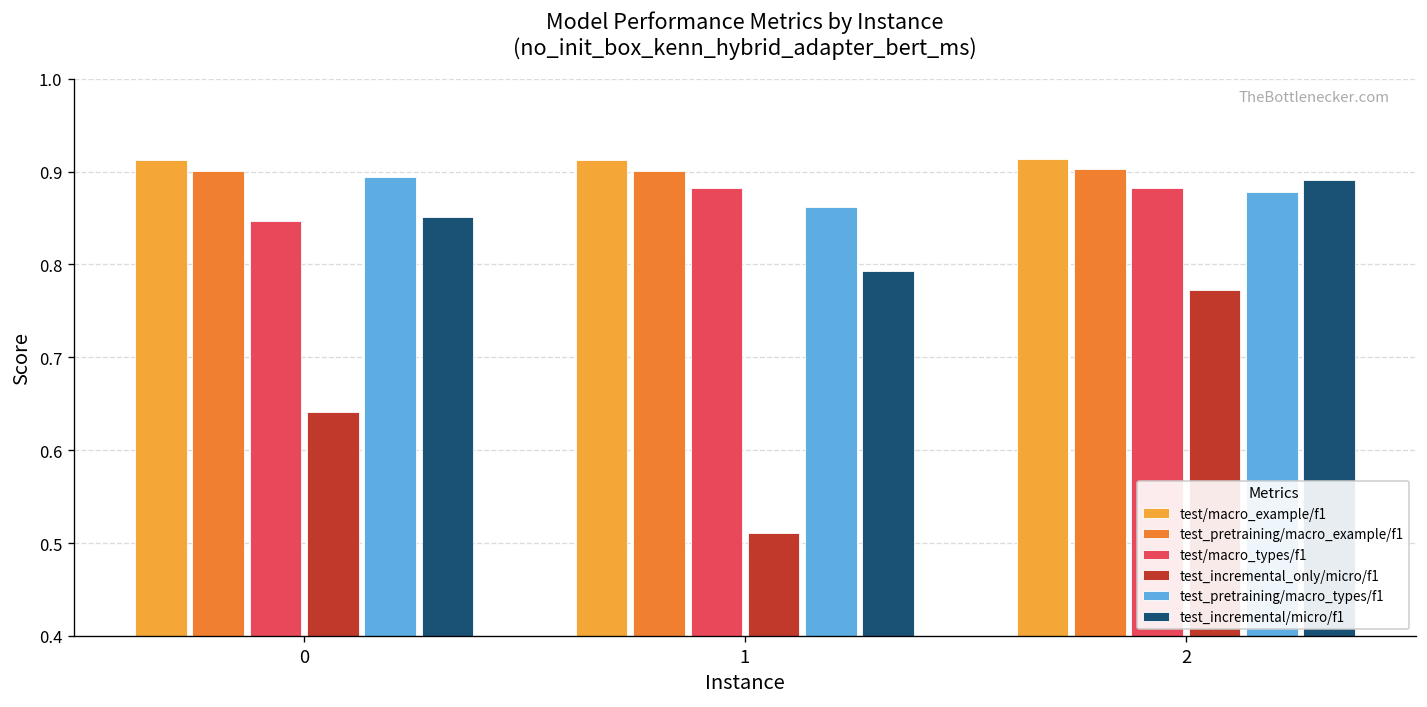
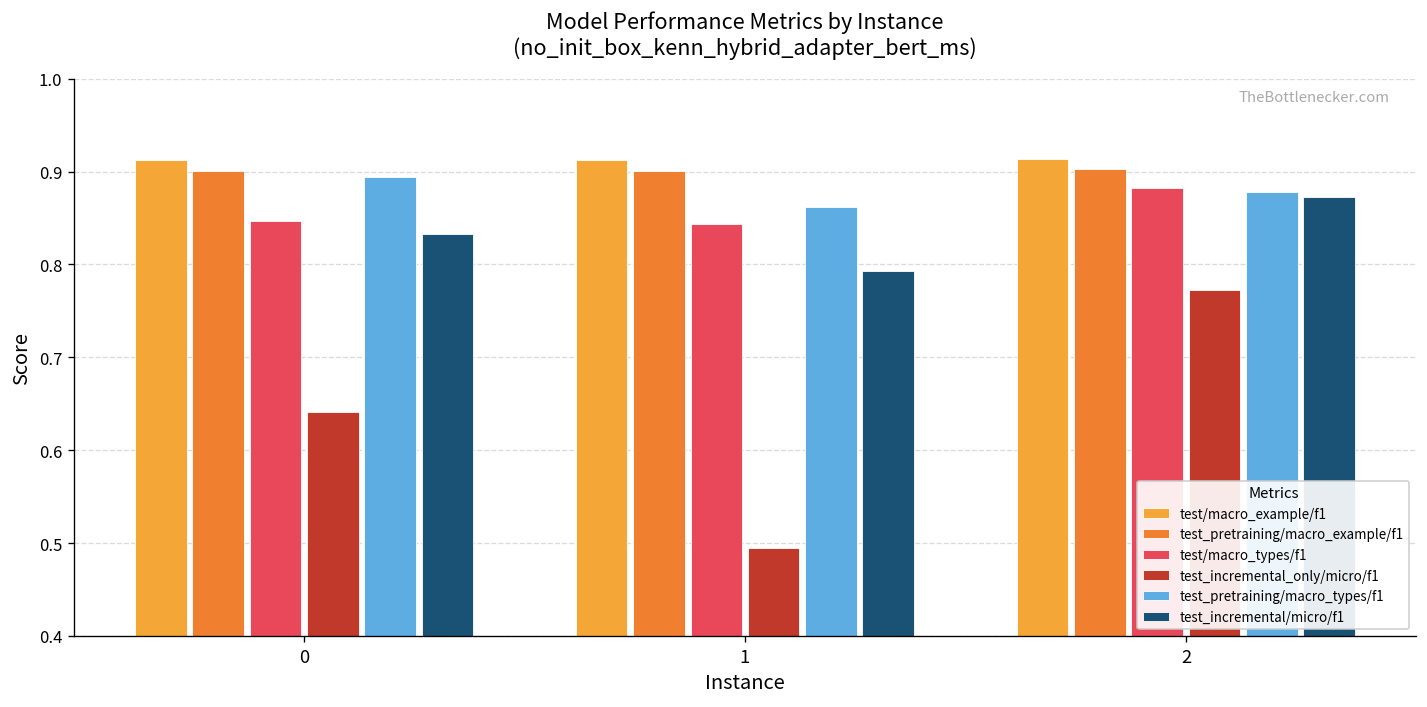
  {
    "test/macro_types/f1": {
      "0": 0.85,
-     "1": 0.88,
+     "1": 0.84,
      "2": 0.88
    },
    "test_incremental_only/micro/f1": {
      "0": 0.64,
-     "1": 0.51,
+     "1": 0.49,
      "2": 0.77
    },
    "test_pretraining/macro_types/f1": {
      "0": 0.89,
      "1": 0.86,
      "2": 0.88
    },
    "test_incremental/micro/f1": {
-     "0": 0.85,
+     "0": 0.83,
      "1": 0.79,
-     "2": 0.89
+     "2": 0.87
    }
  }
